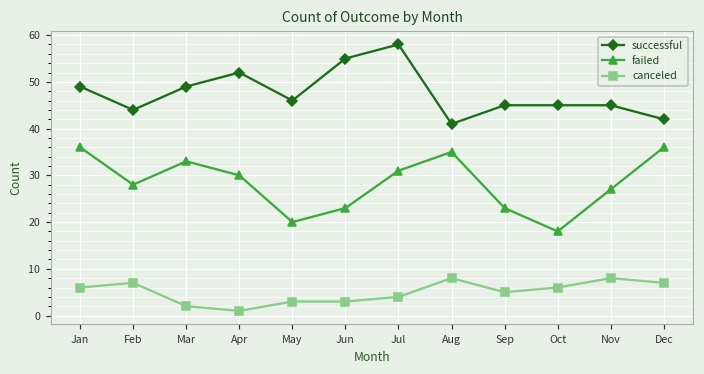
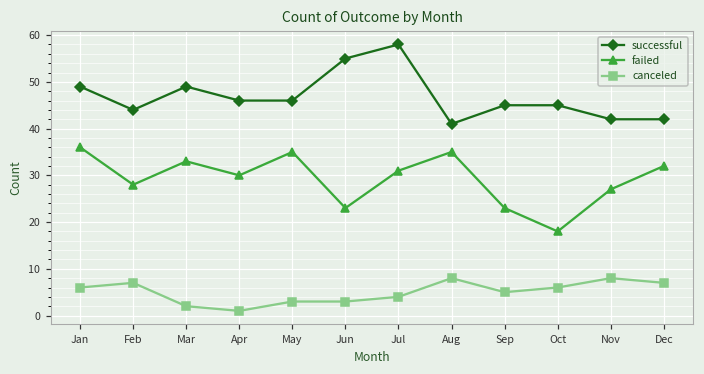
  {
    "successful": {
      "Jan": 49,
      "Feb": 44,
      "Mar": 49,
-     "Apr": 52,
+     "Apr": 46,
      "May": 46,
      "Jun": 55,
      "Jul": 58,
      "Aug": 41,
      "Sep": 45,
      "Oct": 45,
-     "Nov": 45,
+     "Nov": 42,
      "Dec": 42
    },
    "failed": {
      "Jan": 36,
      "Feb": 28,
      "Mar": 33,
      "Apr": 30,
-     "May": 20,
+     "May": 35,
      "Jun": 23,
      "Jul": 31,
      "Aug": 35,
      "Sep": 23,
      "Oct": 18,
      "Nov": 27,
-     "Dec": 36
+     "Dec": 32
    },
    "canceled": {
      "Jan": 6,
      "Feb": 7,
      "Mar": 2,
      "Apr": 1,
      "May": 3,
      "Jun": 3,
      "Jul": 4,
      "Aug": 8,
      "Sep": 5,
      "Oct": 6,
      "Nov": 8,
      "Dec": 7
    }
  }
